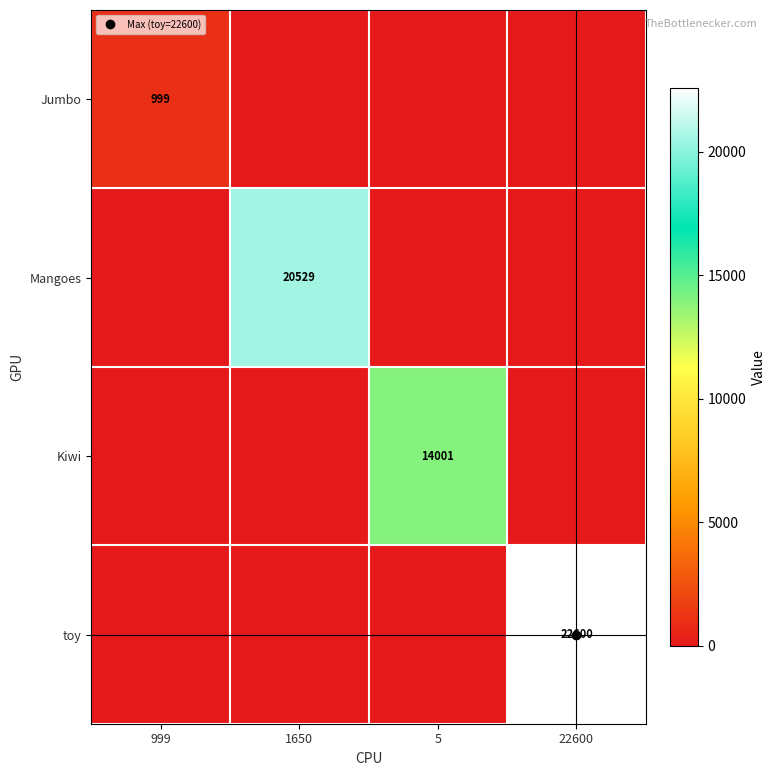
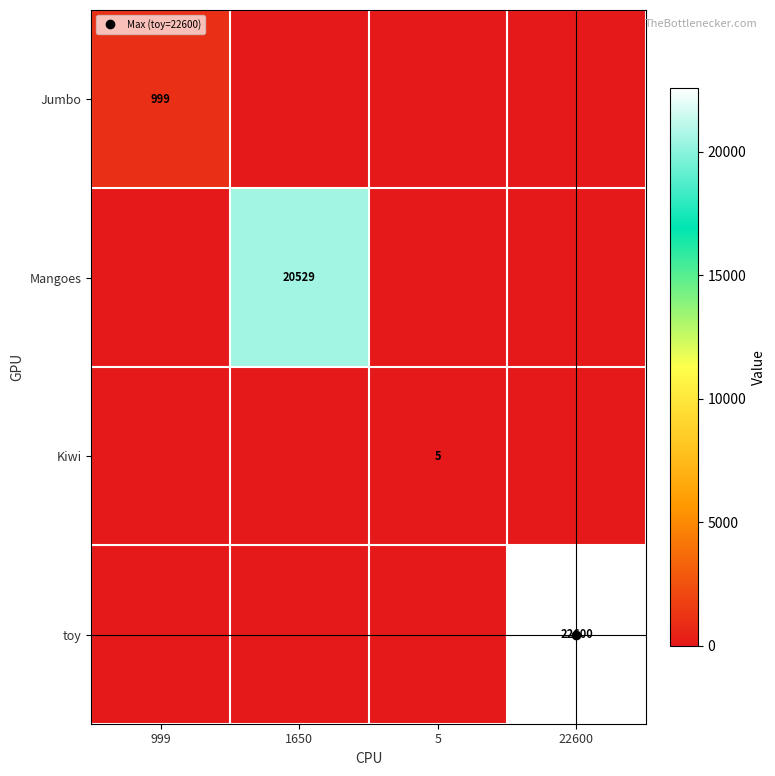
  {
    "Jumbo": {
      "999": 999
    },
    "Mangoes": {
      "1650": 20529
    },
    "Kiwi": {
-     "5": 14001
+     "5": 5
    }
  }
